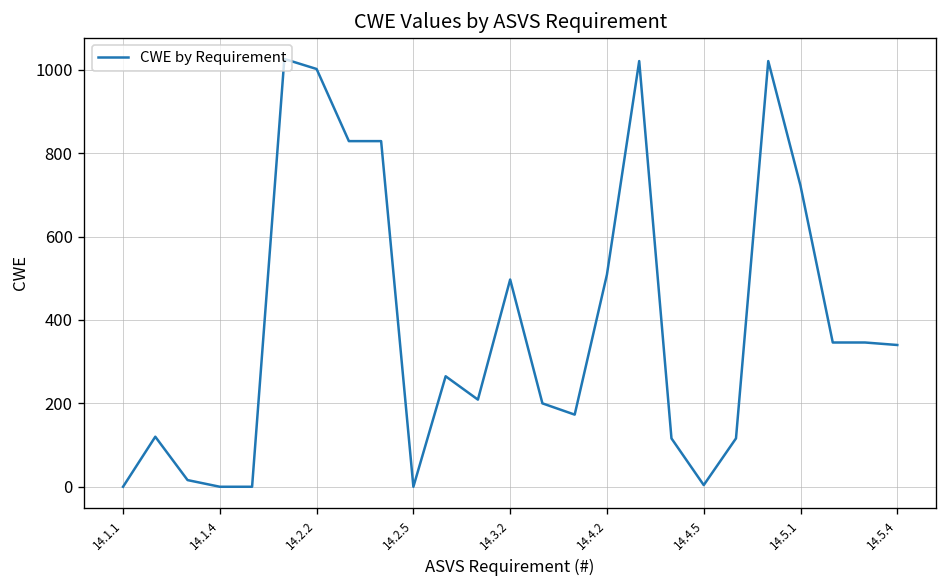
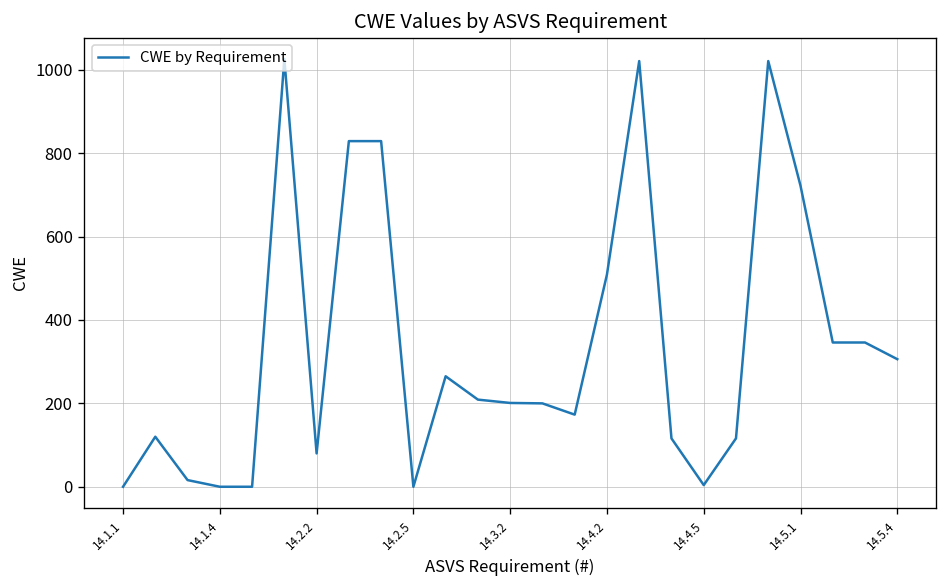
  {
    "14.1.1": 0,
    "14.1.4": 0,
-   "14.2.2": 1000,
+   "14.2.2": 80,
    "14.2.5": 0,
-   "14.3.2": 500,
+   "14.3.2": 200,
    "14.4.2": 510,
    "14.4.5": 0,
    "14.5.1": 720,
-   "14.5.4": 340
+   "14.5.4": 310
  }
